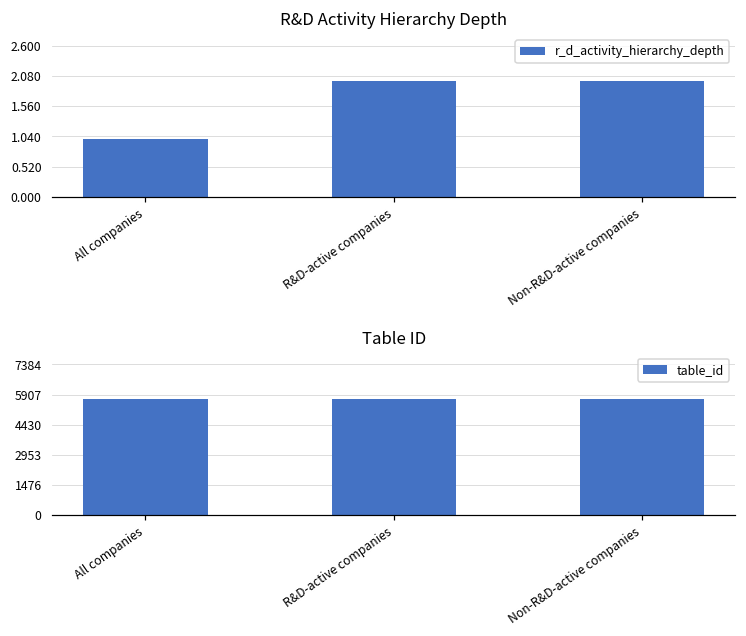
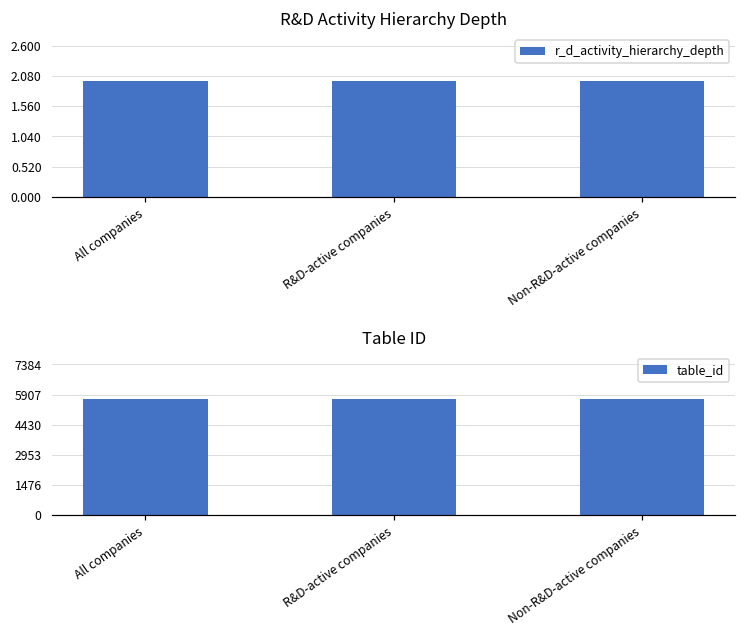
  {
    "R&D Activity Hierarchy Depth": {
-     "All companies": 1,
+     "All companies": 2,
      "R&D-active companies": 2,
      "Non-R&D-active companies": 2
    },
    "Table ID": {
      "All companies": 5700,
      "R&D-active companies": 5700,
      "Non-R&D-active companies": 5700
    }
  }
